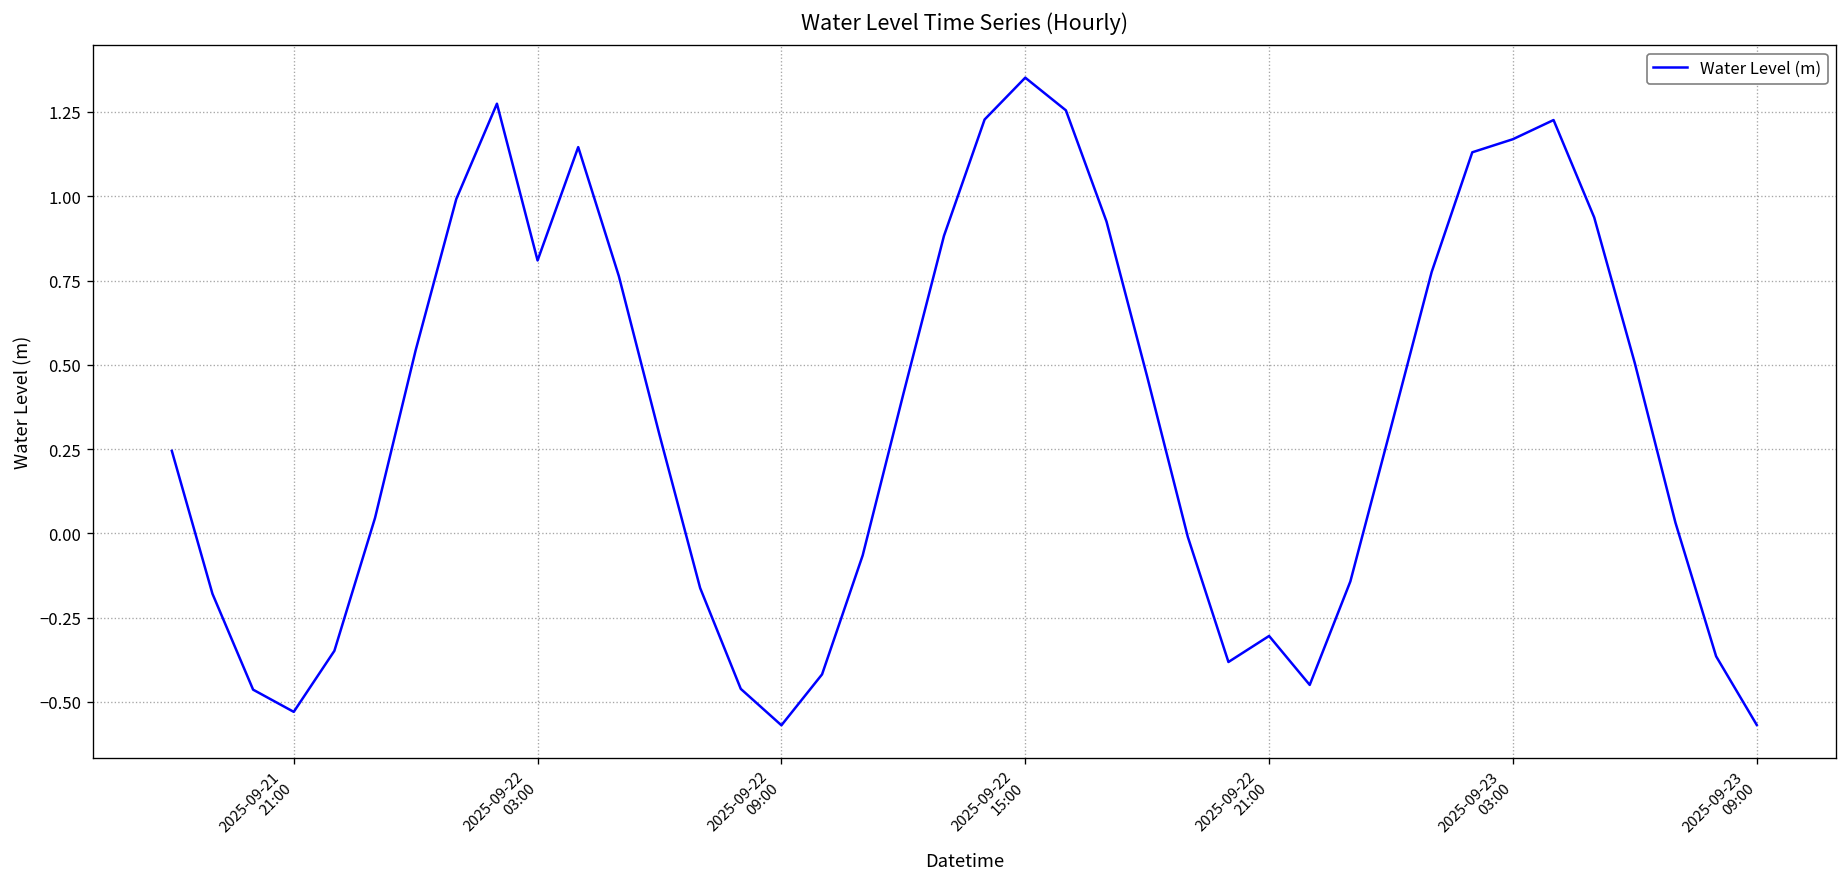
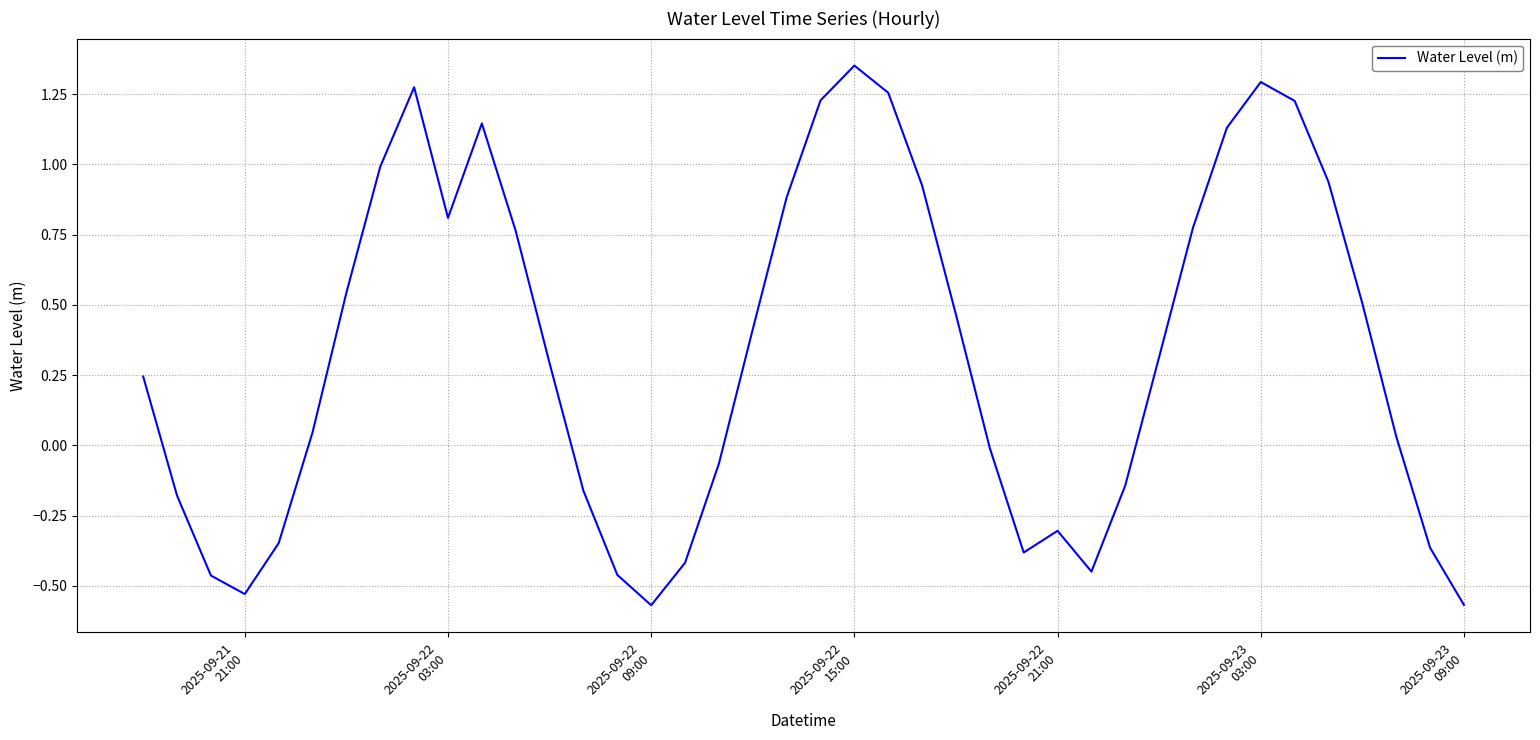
  {
    "2025-09-21 21:00": -0.53,
    "2025-09-22 03:00": 0.81,
    "2025-09-22 09:00": -0.57,
    "2025-09-22 15:00": 1.35,
    "2025-09-22 21:00": -0.30,
-   "2025-09-23 03:00": 1.17,
+   "2025-09-23 03:00": 1.29,
    "2025-09-23 09:00": -0.57
  }
